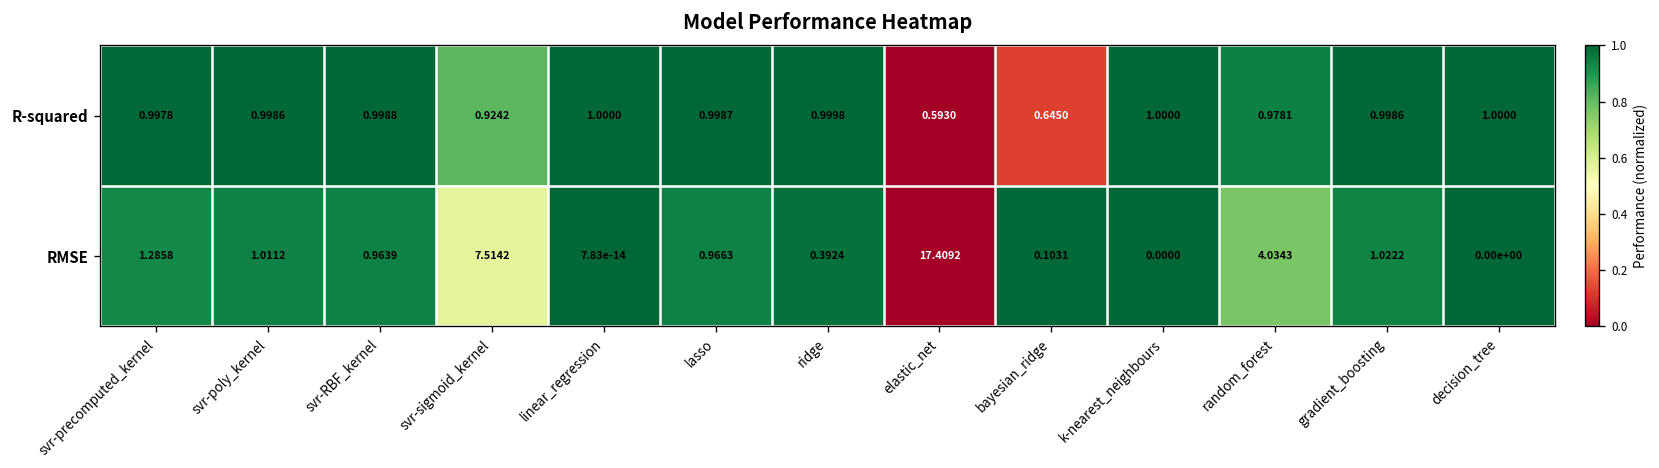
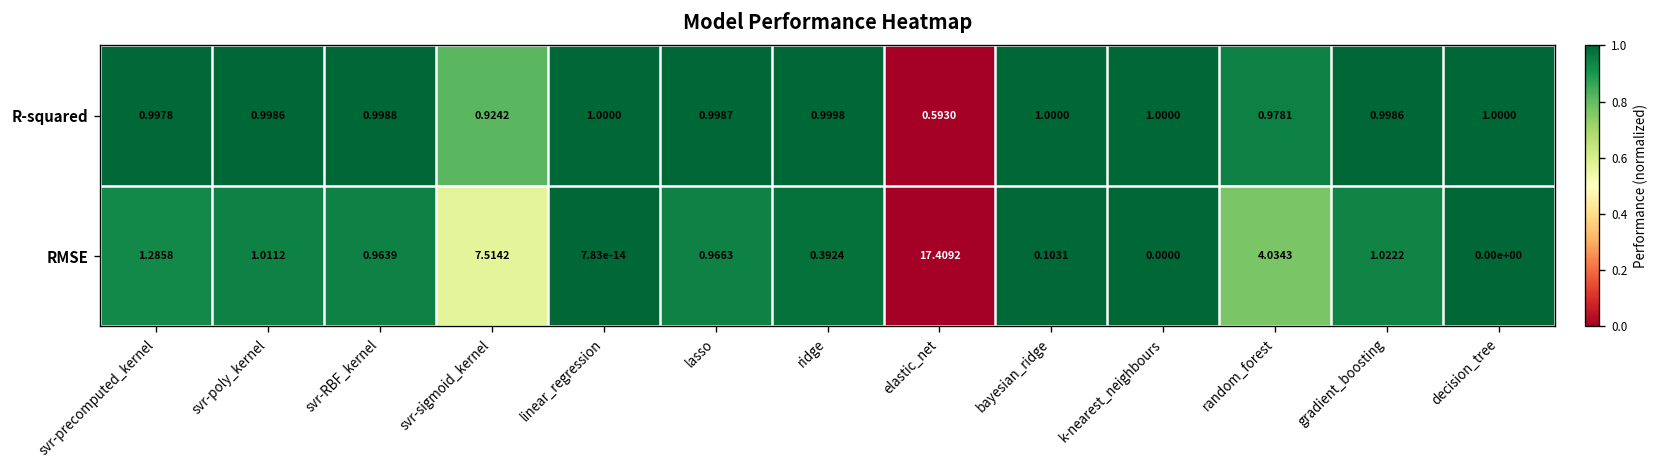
  {
    "R-squared": {
      "svr-precomputed_kernel": "0.9978",
      "svr-poly_kernel": "0.9986",
      "svr-RBF_kernel": "0.9988",
      "svr-sigmoid_kernel": "0.9242",
      "linear_regression": "1.0000",
      "lasso": "0.9987",
      "ridge": "0.9998",
      "elastic_net": "0.5930",
-     "bayesian_ridge": "0.6450",
+     "bayesian_ridge": "1.0000",
      "k-nearest_neighbours": "1.0000",
      "random_forest": "0.9781",
      "gradient_boosting": "0.9986",
      "decision_tree": "1.0000"
    },
    "RMSE": {
      "svr-precomputed_kernel": "1.2858",
      "svr-poly_kernel": "1.0112",
      "svr-RBF_kernel": "0.9639",
      "svr-sigmoid_kernel": "7.5142",
      "linear_regression": "7.83e-14",
      "lasso": "0.9663",
      "ridge": "0.3924",
      "elastic_net": "17.4092",
      "bayesian_ridge": "0.1031",
      "k-nearest_neighbours": "0.0000",
      "random_forest": "4.0343",
      "gradient_boosting": "1.0222",
      "decision_tree": "0.00e+00"
    }
  }
